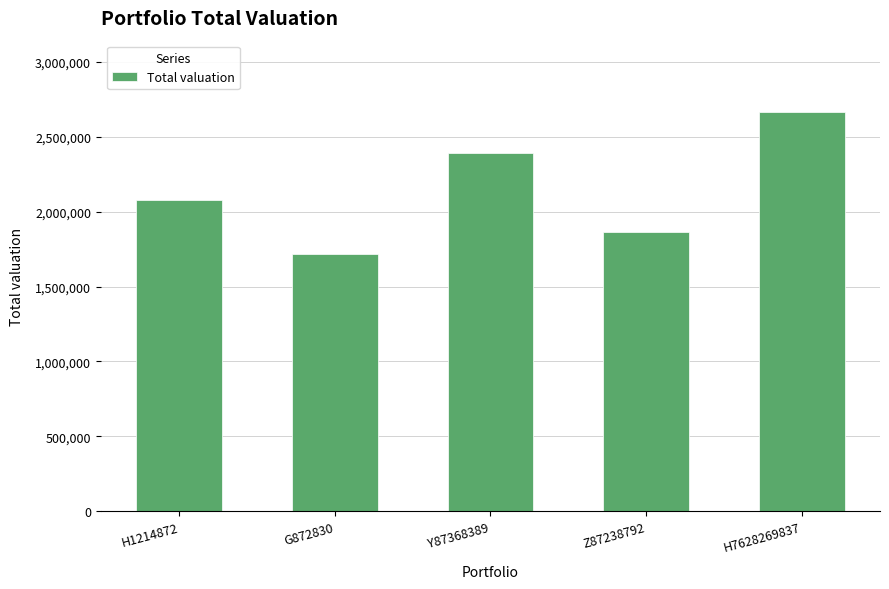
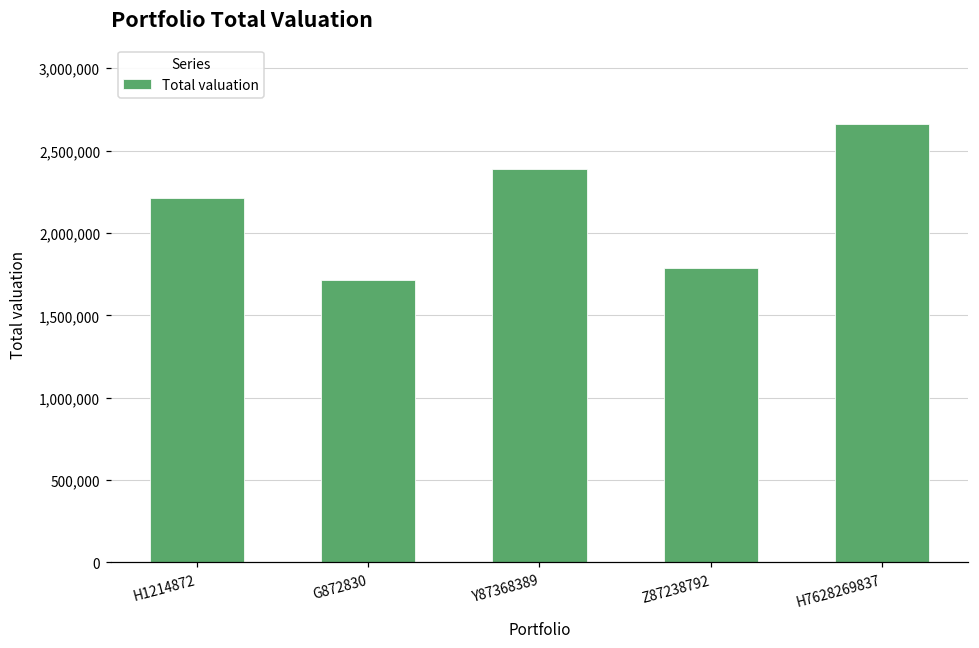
  {
-   "H1214872": "2,080,000",
+   "H1214872": "2,210,000",
    "G872830": "1,710,000",
    "Y87368389": "2,390,000",
-   "Z87238792": "1,870,000",
+   "Z87238792": "1,790,000",
    "H7628269837": "2,660,000"
  }
